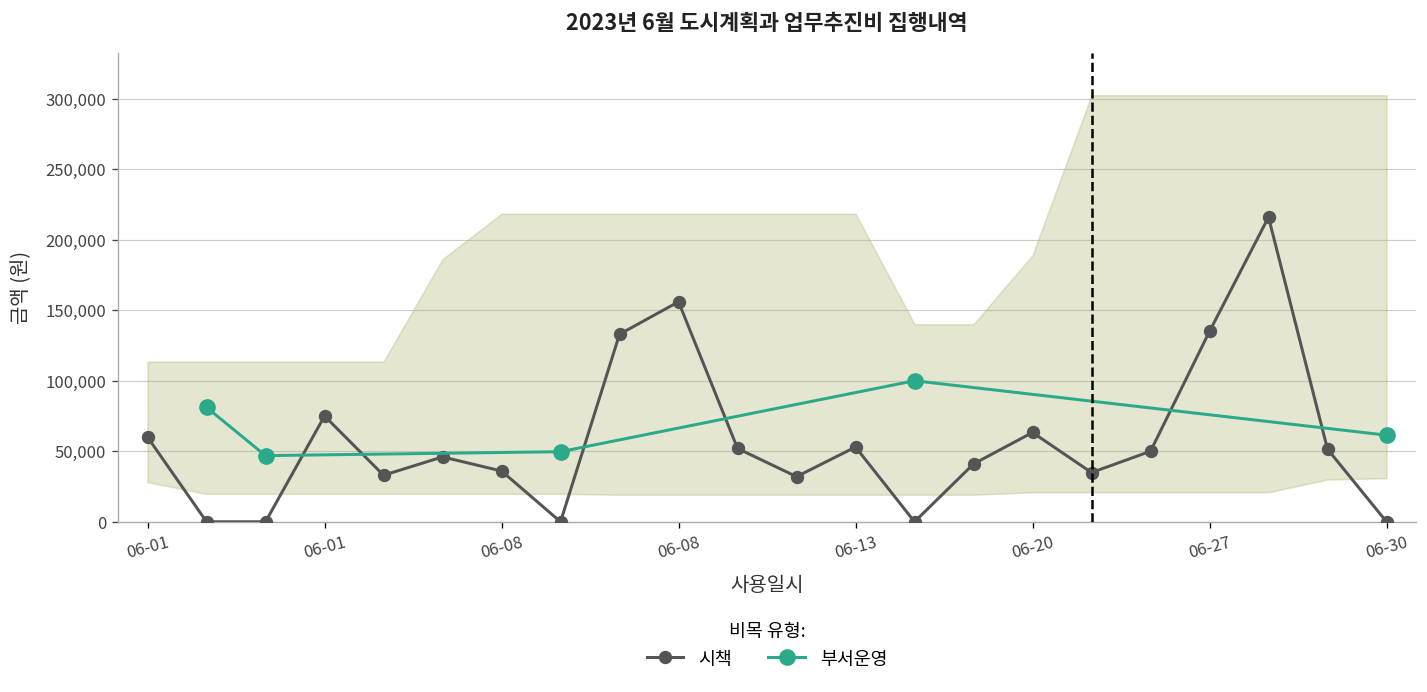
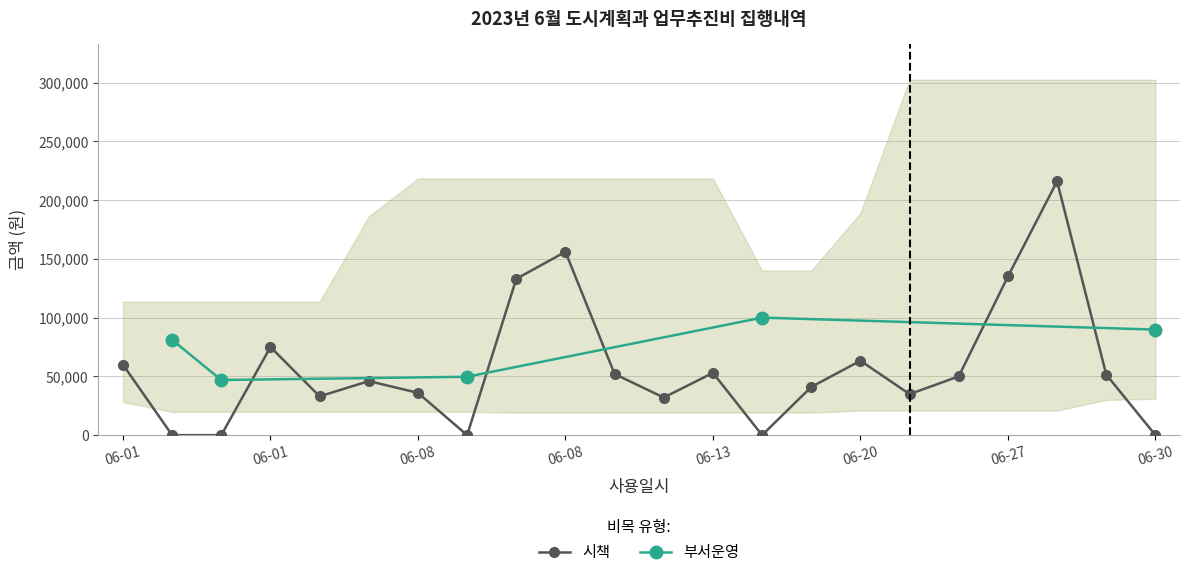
  {
    "시책": {
      "06-13": "53,000",
      "06-20": "63,000",
      "06-30": "0"
    },
    "부서운영": {
-     "06-30": "61,000"
+     "06-30": "90,000"
    }
  }
